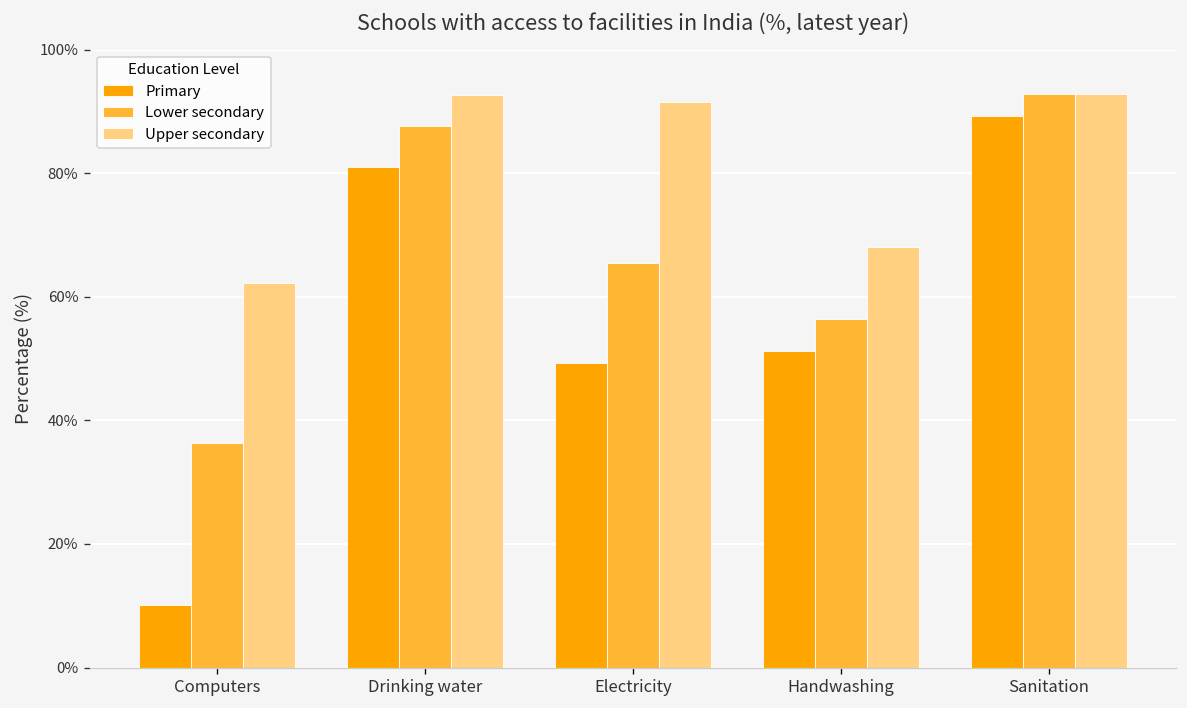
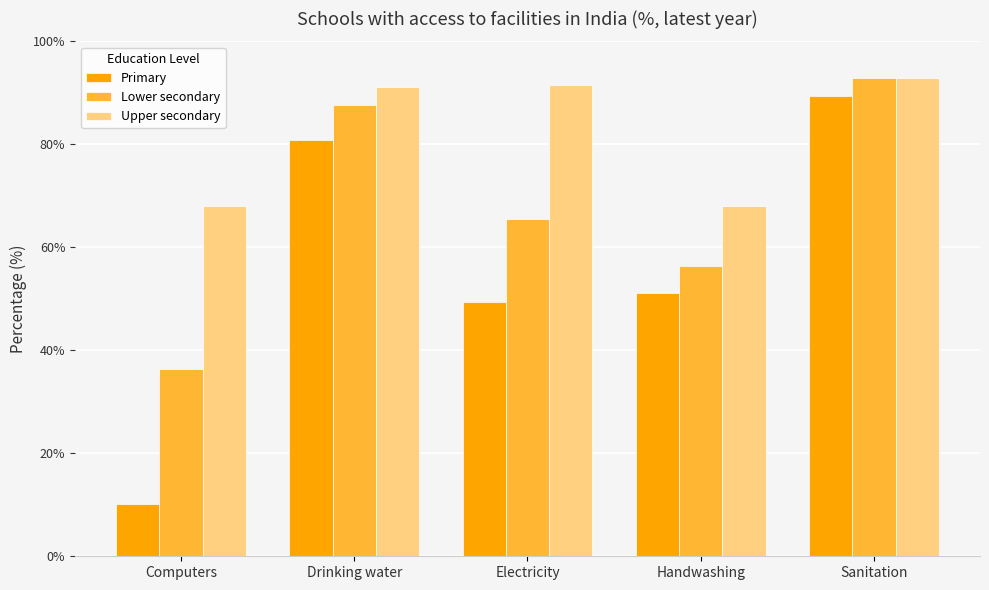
  {
    "Upper secondary": {
-     "Computers": "62%",
-     "Drinking water": "93%",
+     "Computers": "68%",
+     "Drinking water": "91%",
      "Electricity": "92%",
      "Handwashing": "68%",
      "Sanitation": "93%"
    }
  }
